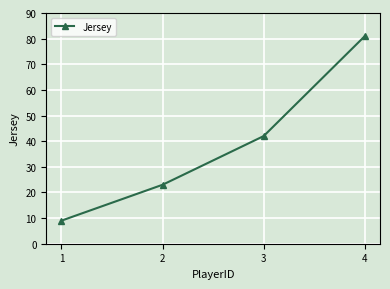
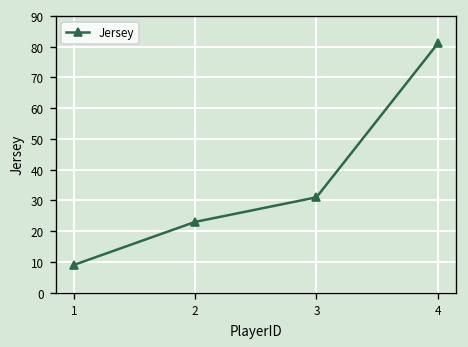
  {
    "1": 9,
    "2": 23,
-   "3": 42,
+   "3": 31,
    "4": 81
  }
